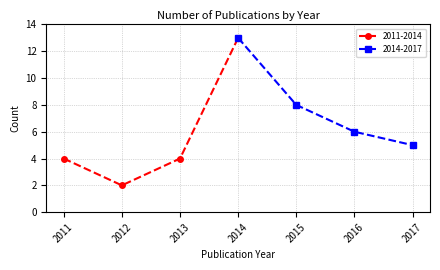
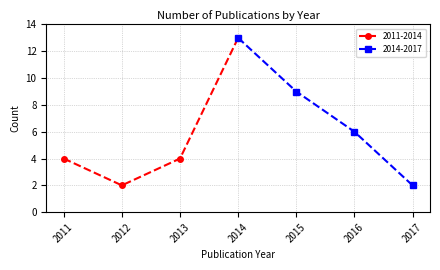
  {
    "2011-2014": {
      "2011": 4,
      "2012": 2,
      "2013": 4
    },
    "2014-2017": {
-     "2015": 8,
+     "2015": 9,
      "2016": 6,
-     "2017": 5
+     "2017": 2
    }
  }
